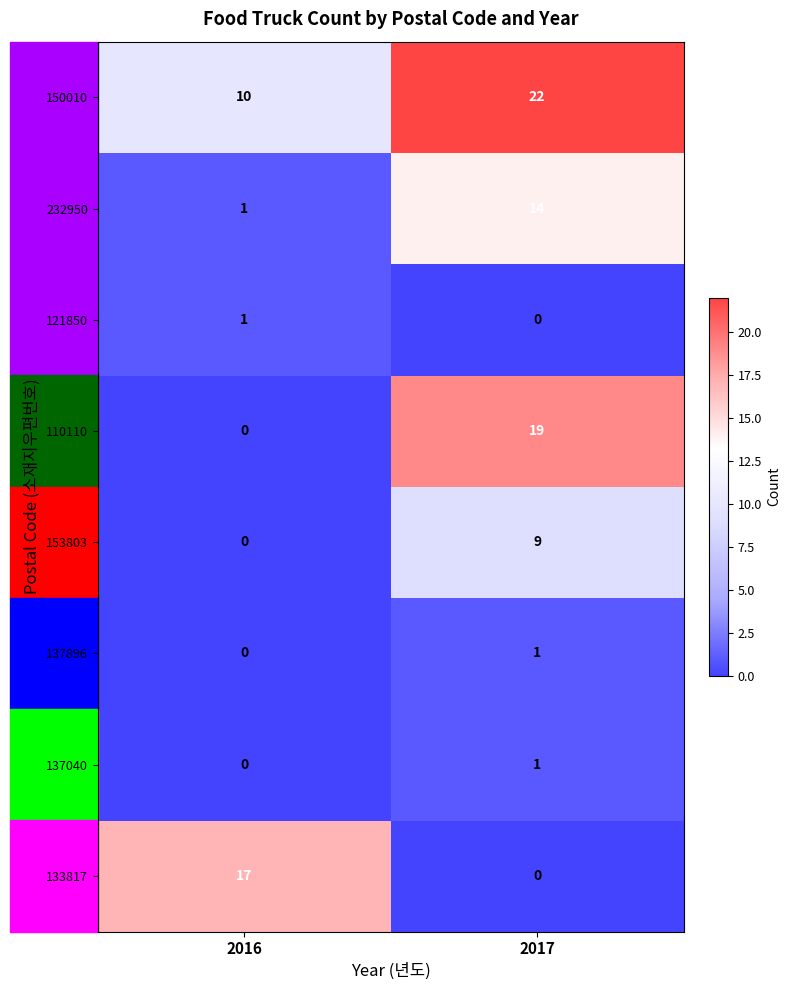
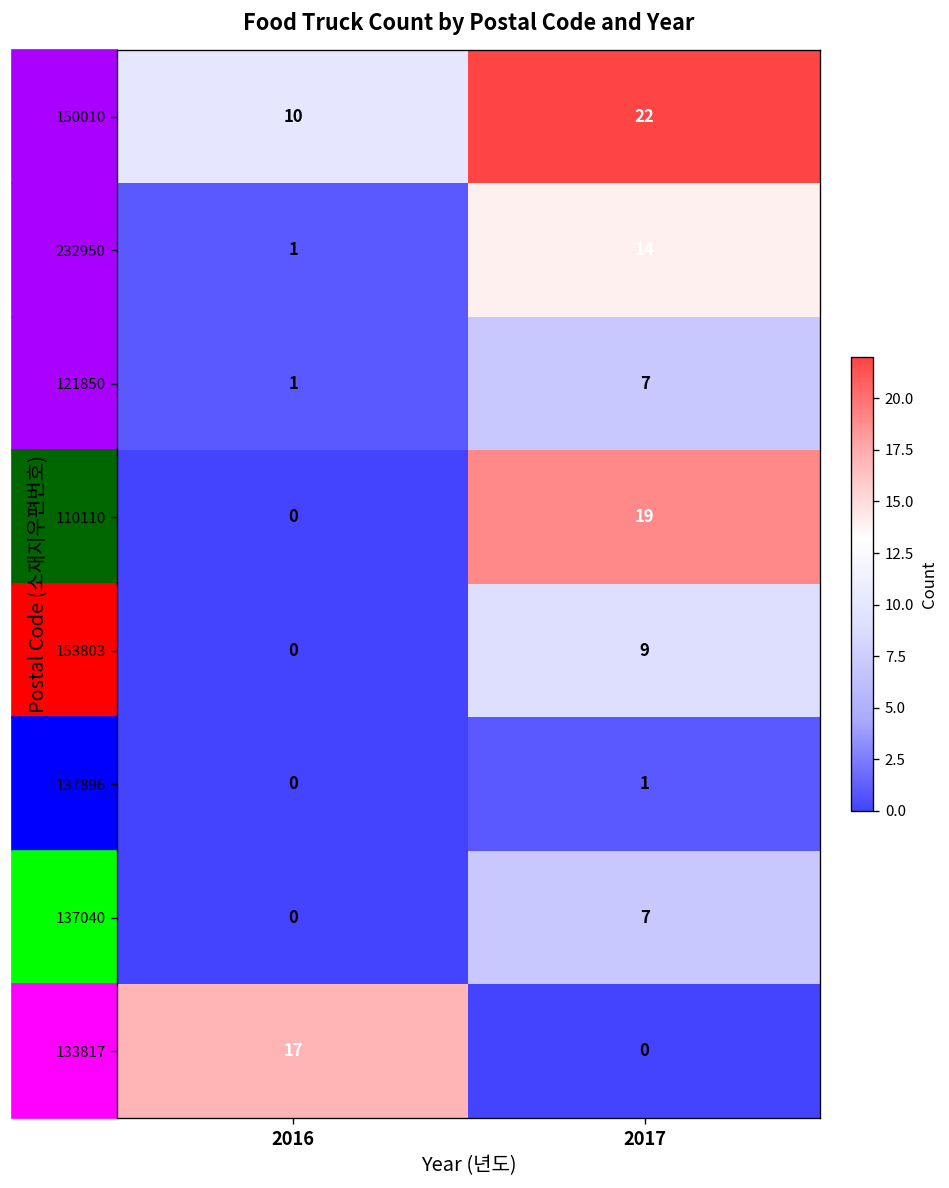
  {
    "150010": {
      "2016": 10,
      "2017": 22
    },
    "232950": {
      "2016": 1
    },
    "121850": {
      "2016": 1,
-     "2017": 0
+     "2017": 7
    },
    "110110": {
      "2016": 0,
      "2017": 19
    },
    "153803": {
      "2016": 0,
      "2017": 9
    },
    "137896": {
      "2016": 0,
      "2017": 1
    },
    "137040": {
      "2016": 0,
-     "2017": 1
+     "2017": 7
    },
    "133817": {
      "2016": 17,
      "2017": 0
    }
  }
